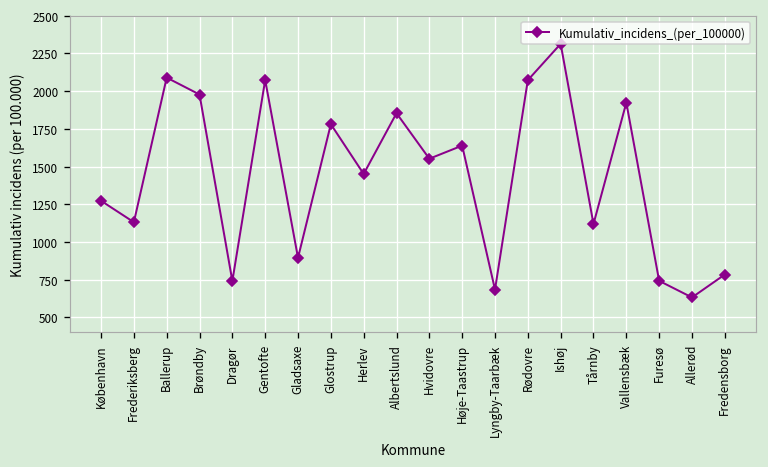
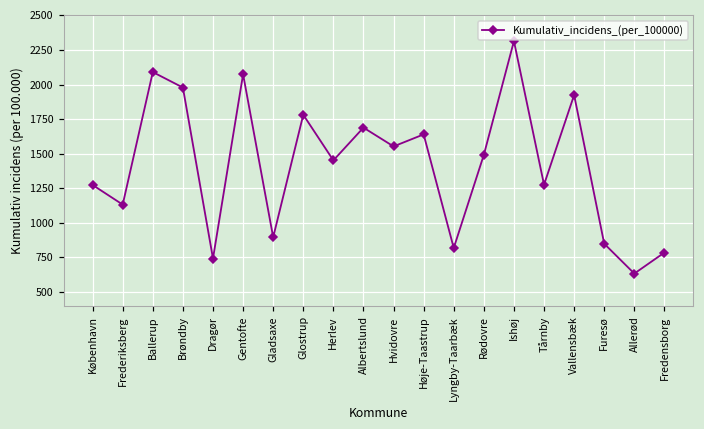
  {
    "København": 1270,
    "Frederiksberg": 1130,
    "Ballerup": 2090,
    "Brøndby": 1980,
    "Dragør": 740,
    "Gentofte": 2070,
    "Gladsaxe": 900,
    "Glostrup": 1780,
    "Herlev": 1450,
-   "Albertslund": 1850,
+   "Albertslund": 1690,
    "Hvidovre": 1550,
    "Høje-Taastrup": 1640,
-   "Lyngby-Taarbæk": 680,
-   "Rødovre": 2070,
-   "Tårnby": 1120,
+   "Lyngby-Taarbæk": 820,
+   "Rødovre": 1490,
+   "Tårnby": 1280,
    "Vallensbæk": 1920,
-   "Furesø": 740,
+   "Furesø": 850,
    "Allerød": 630,
    "Fredensborg": 780
  }
